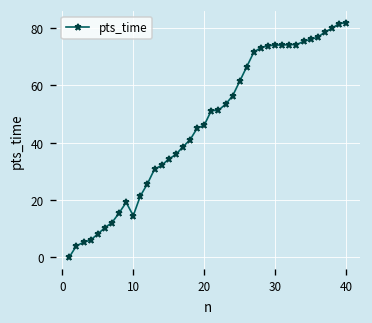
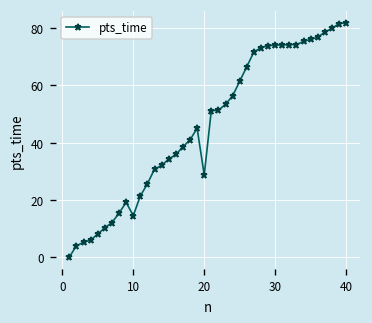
  {
    "10": 14,
-   "20": 46,
+   "20": 29,
    "30": 74,
    "40": 82
  }
